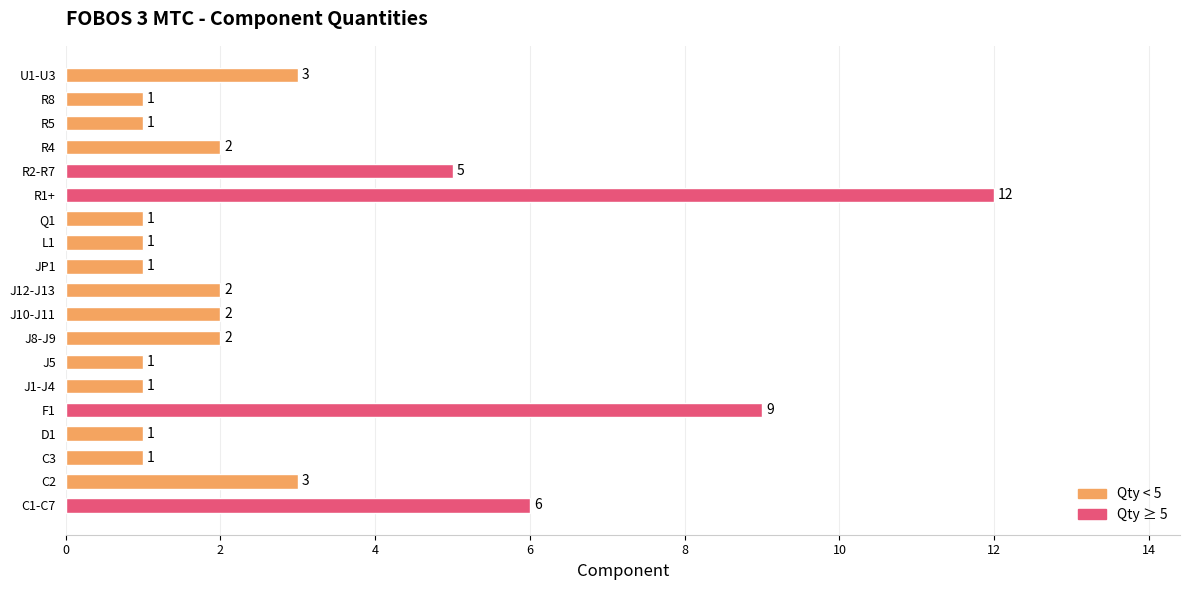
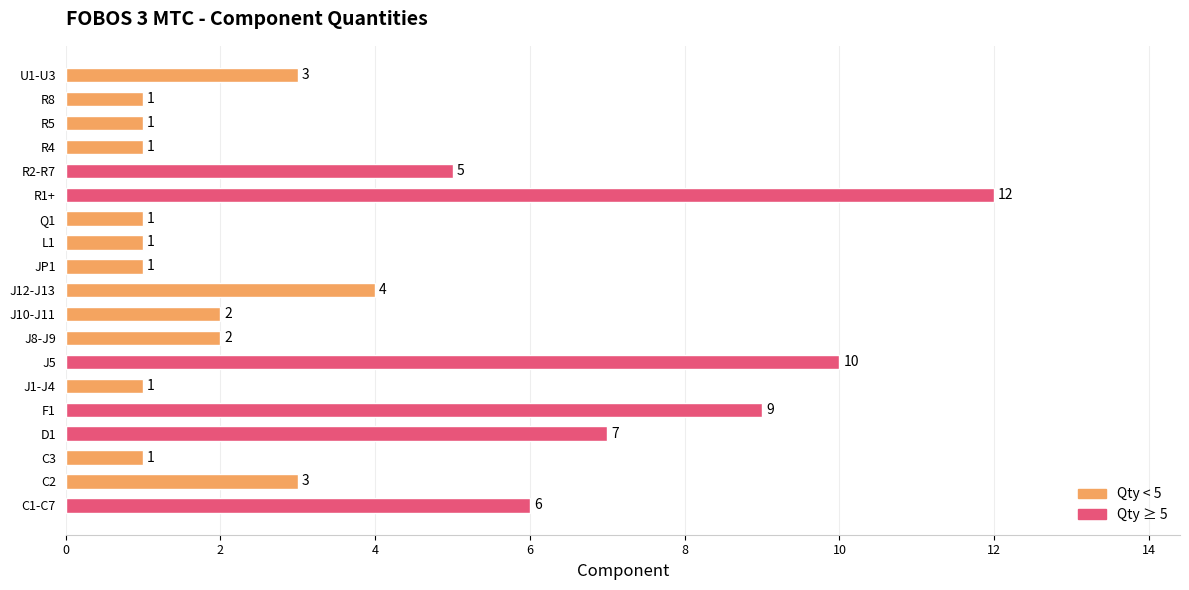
  {
    "U1-U3": 3,
    "R8": 1,
    "R5": 1,
-   "R4": 2,
+   "R4": 1,
    "R2-R7": 5,
    "R1+": 12,
    "Q1": 1,
    "L1": 1,
    "JP1": 1,
-   "J12-J13": 2,
+   "J12-J13": 4,
    "J10-J11": 2,
    "J8-J9": 2,
-   "J5": 1,
+   "J5": 10,
    "J1-J4": 1,
    "F1": 9,
-   "D1": 1,
+   "D1": 7,
    "C3": 1,
    "C2": 3,
    "C1-C7": 6
  }
